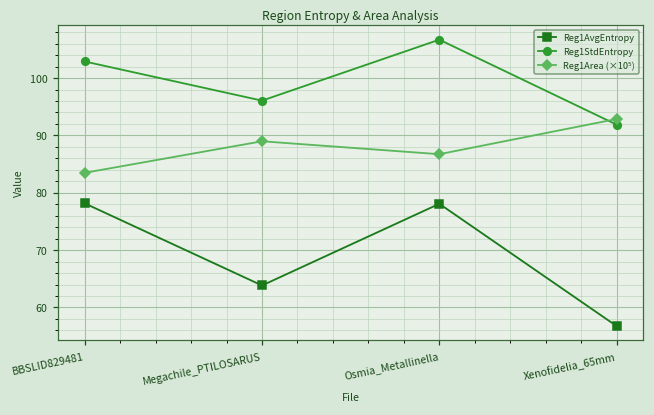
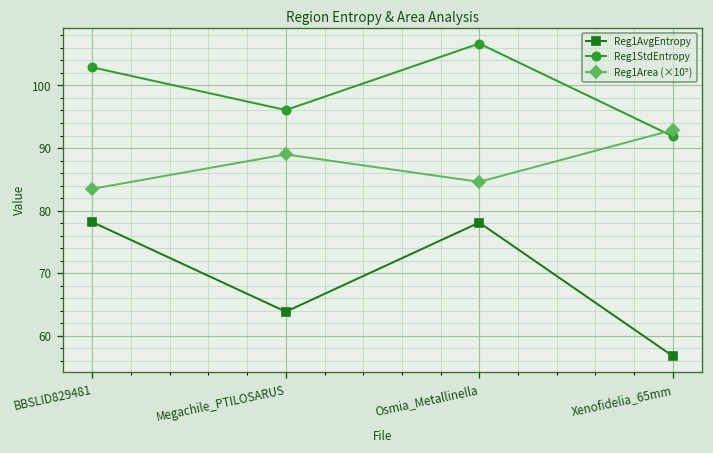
  {
    "Reg1Area (×10⁵)": {
      "BBSLID829481": 83,
      "Megachile_PTILOSARUS": 89,
-     "Osmia_Metallinella": 87,
+     "Osmia_Metallinella": 85,
      "Xenofidelia_65mm": 93
    }
  }
